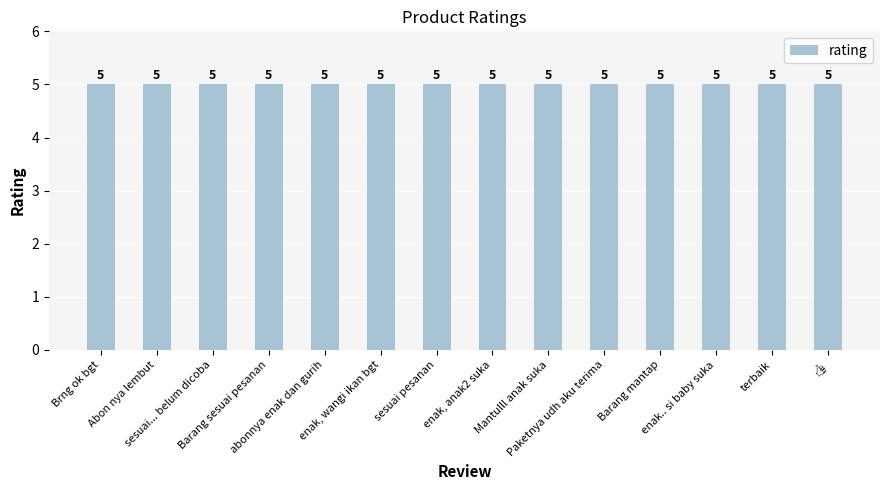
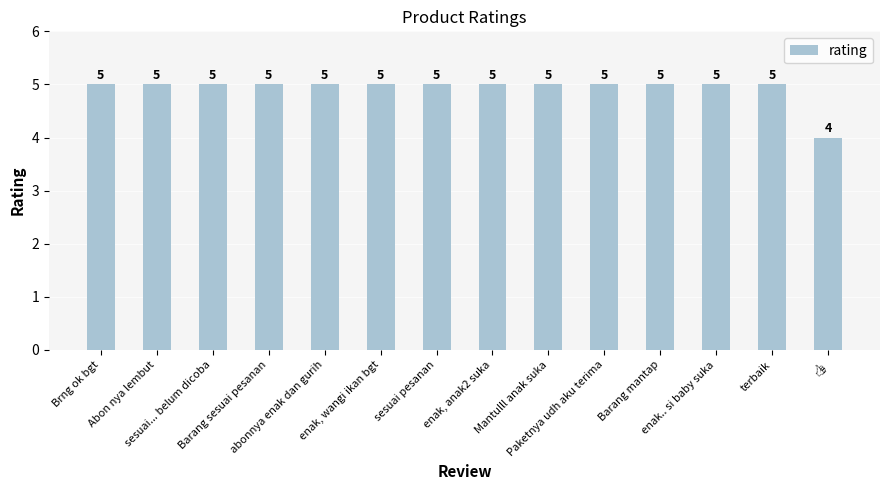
  {
    "Brng ok bgt": 5,
    "Abon nya lembut": 5,
    "sesuai... belum dicoba": 5,
    "Barang sesuai pesanan": 5,
    "abonnya enak dan gurih": 5,
    "enak, wangi ikan bgt": 5,
    "sesuai pesanan": 5,
    "enak, anak2 suka": 5,
    "Mantulll anak suka": 5,
    "Paketnya udh aku terima": 5,
    "Barang mantap": 5,
    "enak.. si baby suka": 5,
    "terbaik": 5,
-   "👍": 5
+   "👍": 4
  }
